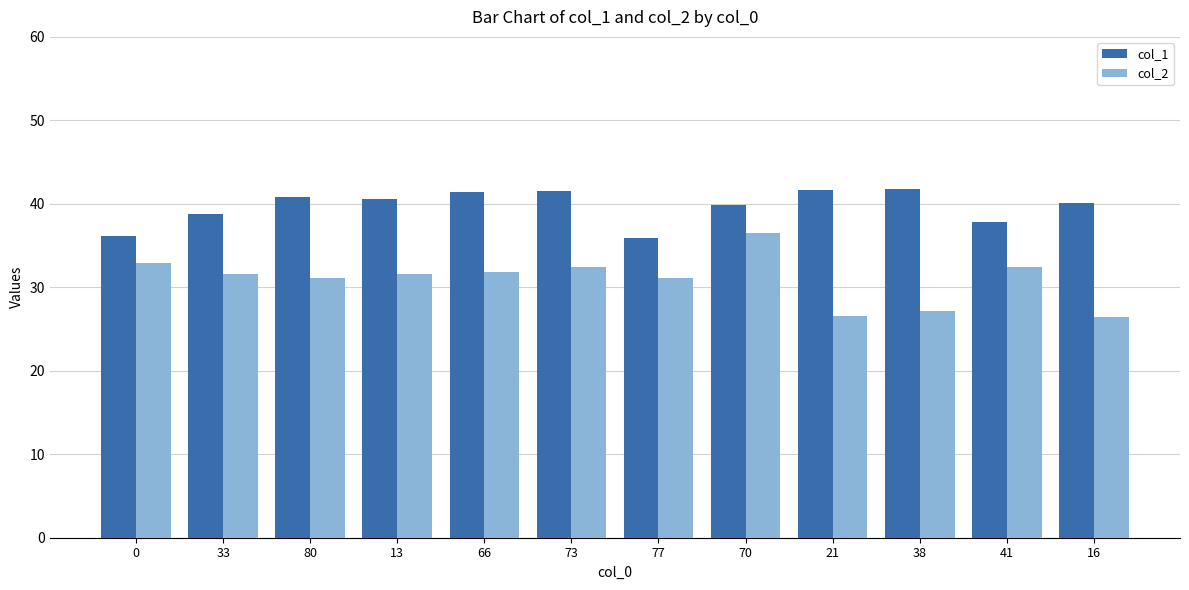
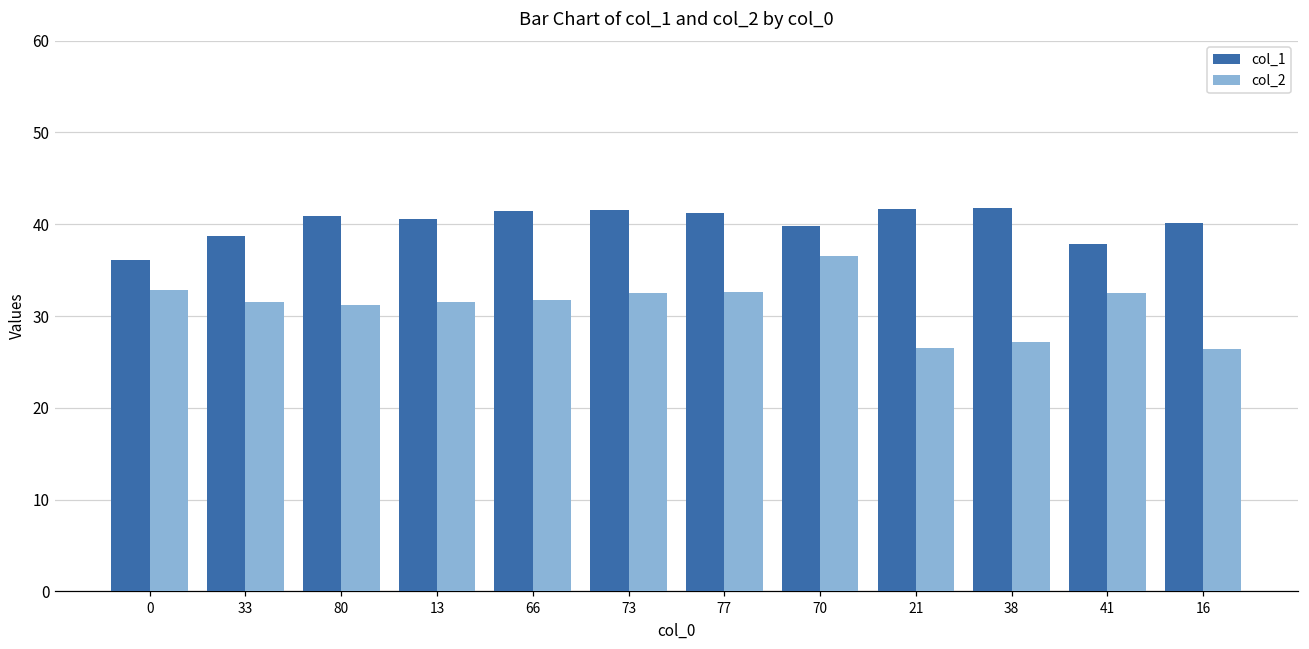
  {
    "col_1": {
      "0": 36,
      "33": 39,
      "80": 41,
      "13": 41,
      "66": 41,
      "73": 42,
-     "77": 36,
+     "77": 41,
      "70": 40,
      "21": 42,
      "38": 42,
      "41": 38,
      "16": 40
    },
    "col_2": {
      "0": 33,
      "33": 32,
      "80": 31,
      "13": 32,
      "66": 32,
      "73": 32,
-     "77": 31,
+     "77": 33,
      "70": 37,
      "21": 27,
      "38": 27,
      "41": 32,
      "16": 26
    }
  }
